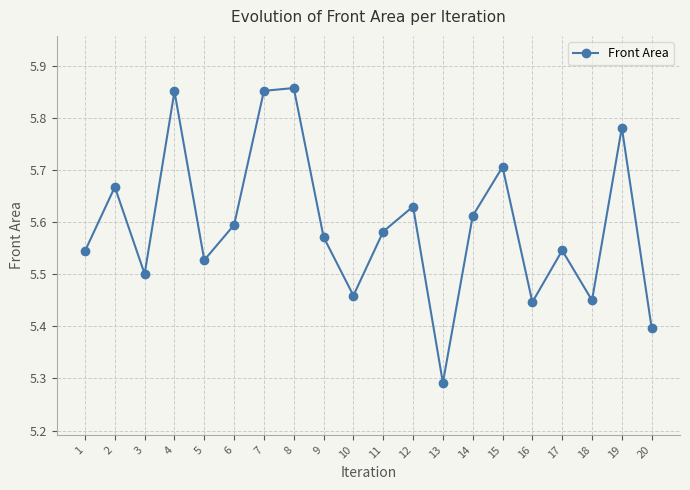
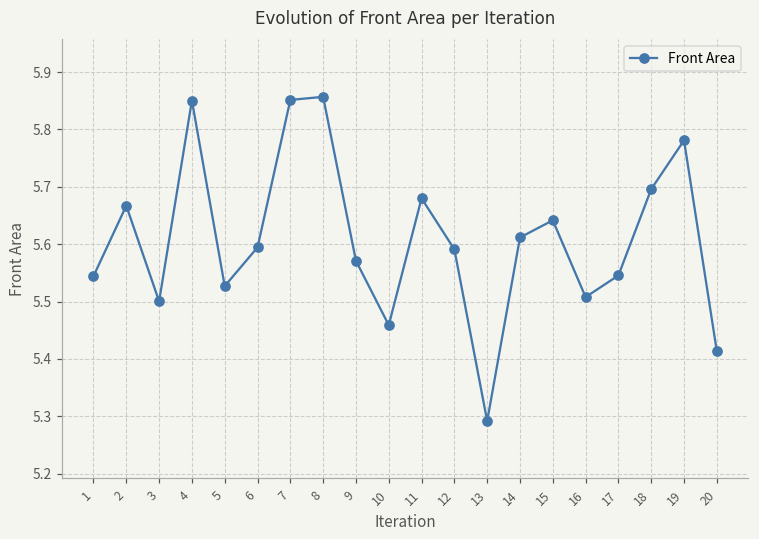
  {
    "1": 5.54,
    "2": 5.67,
    "3": 5.50,
    "4": 5.85,
    "5": 5.53,
    "6": 5.59,
    "7": 5.85,
    "8": 5.86,
    "9": 5.57,
    "10": 5.46,
-   "11": 5.58,
-   "12": 5.63,
+   "11": 5.68,
+   "12": 5.59,
    "13": 5.29,
    "14": 5.61,
-   "15": 5.71,
-   "16": 5.45,
+   "15": 5.64,
+   "16": 5.51,
    "17": 5.55,
-   "18": 5.45,
+   "18": 5.70,
    "19": 5.78,
-   "20": 5.40
+   "20": 5.41
  }
